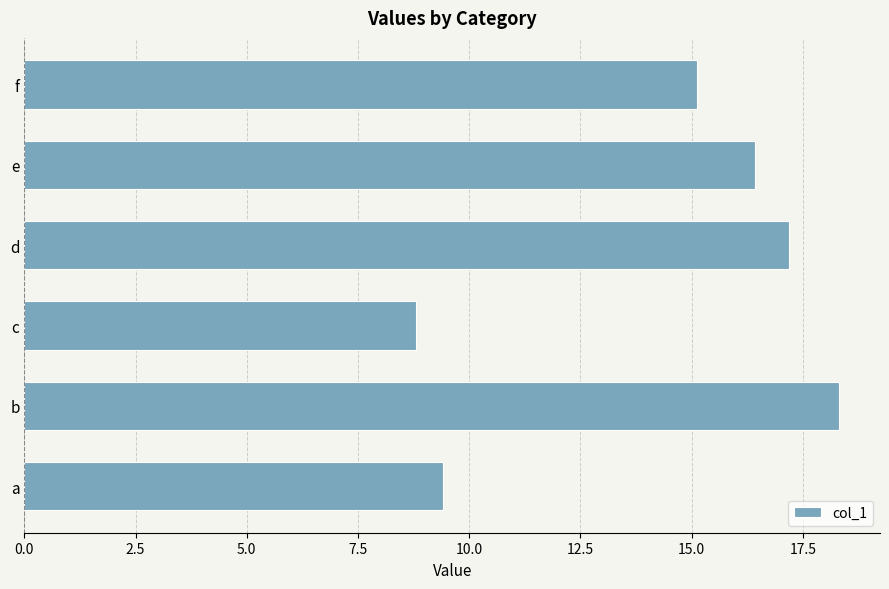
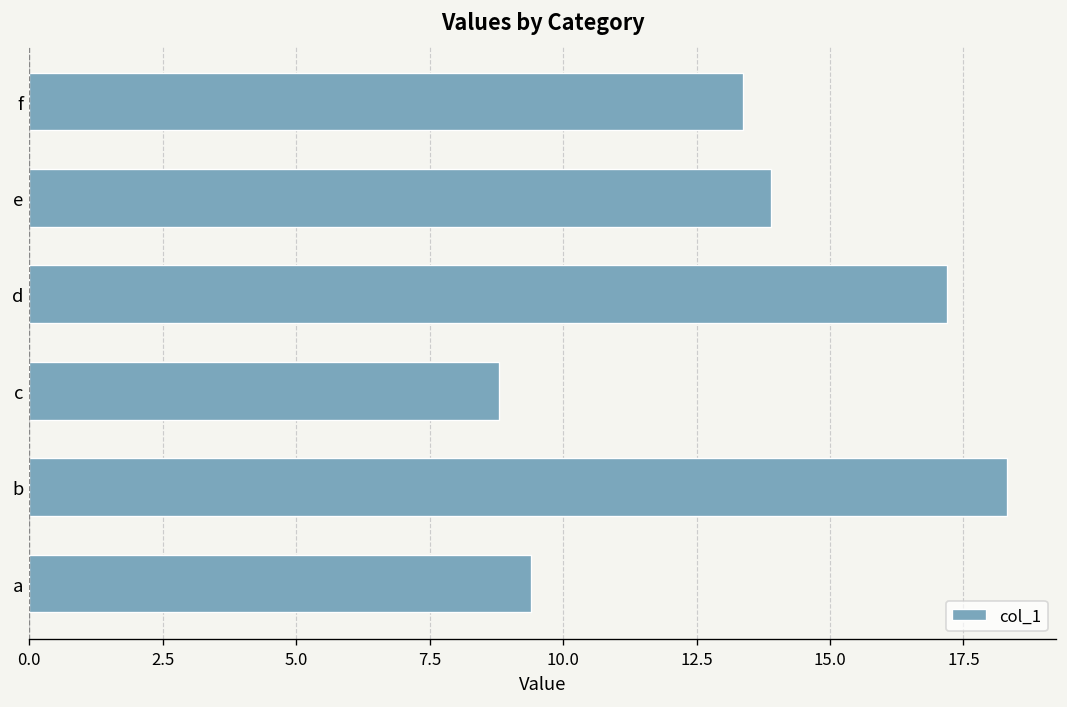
  {
-   "f": 15.1,
-   "e": 16.4,
+   "f": 13.4,
+   "e": 13.9,
    "d": 17.2,
    "c": 8.8,
    "b": 18.3,
    "a": 9.4
  }
